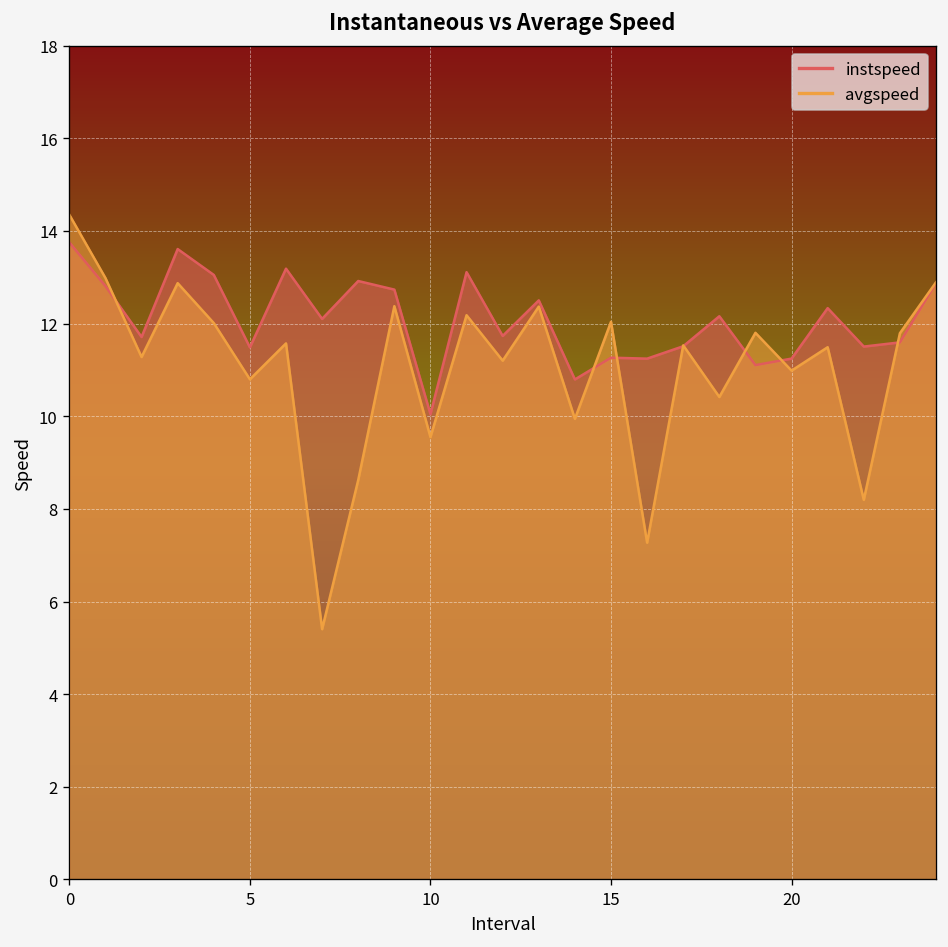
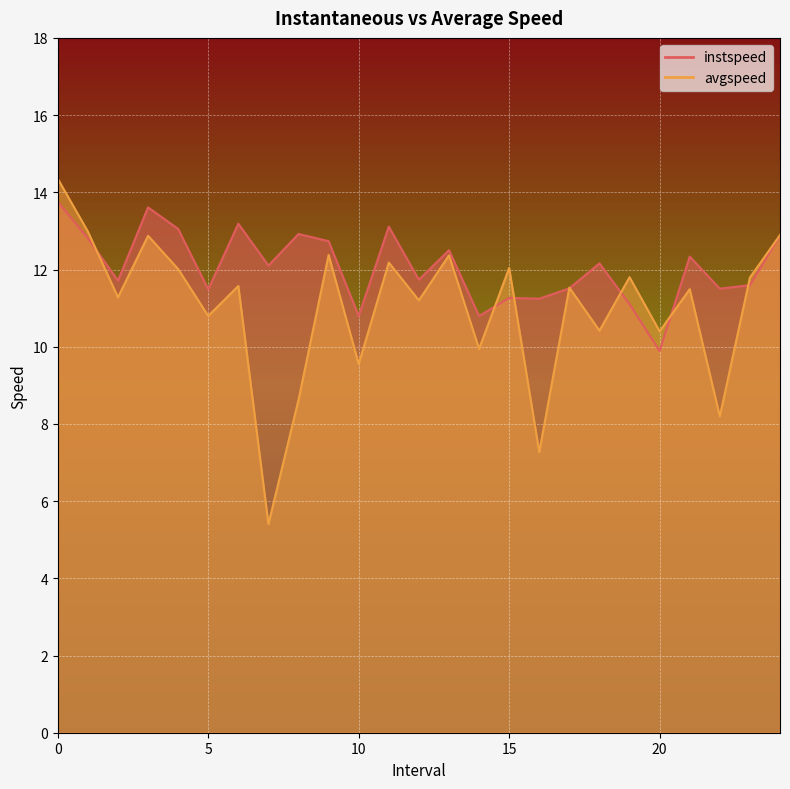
  {
    "instspeed": {
      "0": 13.8,
      "5": 11.5,
-     "10": 10.0,
+     "10": 10.8,
      "15": 11.3,
-     "20": 11.2
+     "20": 9.9
    },
    "avgspeed": {
      "0": 14.3,
      "5": 10.8,
      "10": 9.5,
      "15": 12.0,
-     "20": 11.0
+     "20": 10.4
    }
  }
